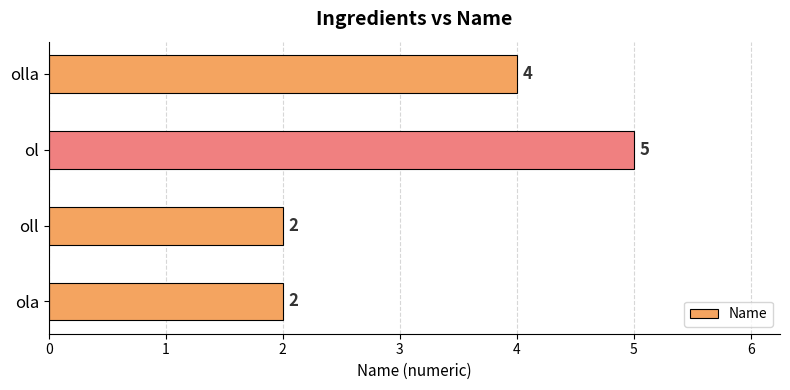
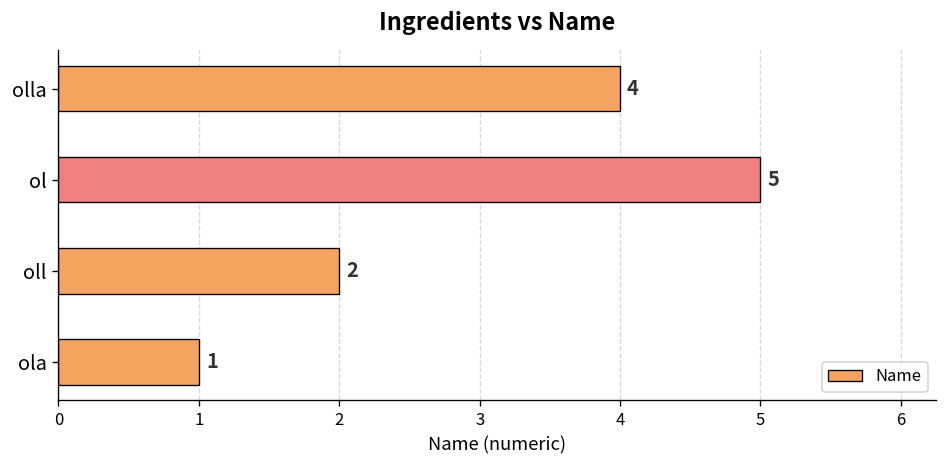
  {
    "olla": 4,
    "ol": 5,
    "oll": 2,
-   "ola": 2
+   "ola": 1
  }
